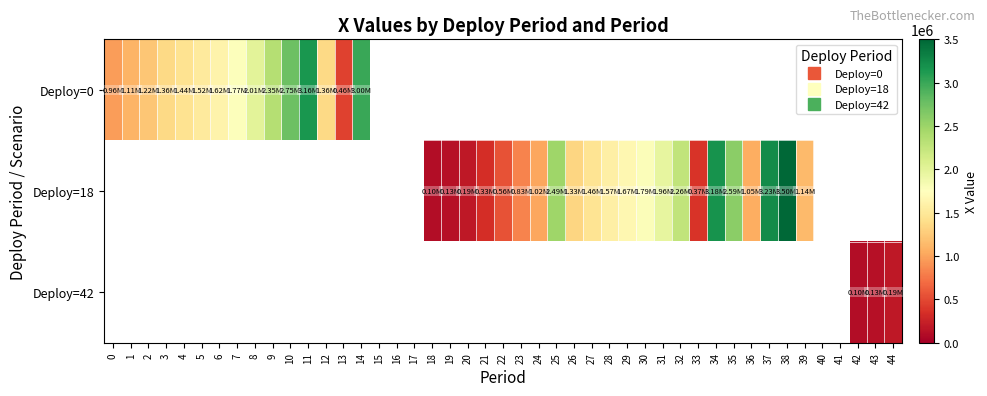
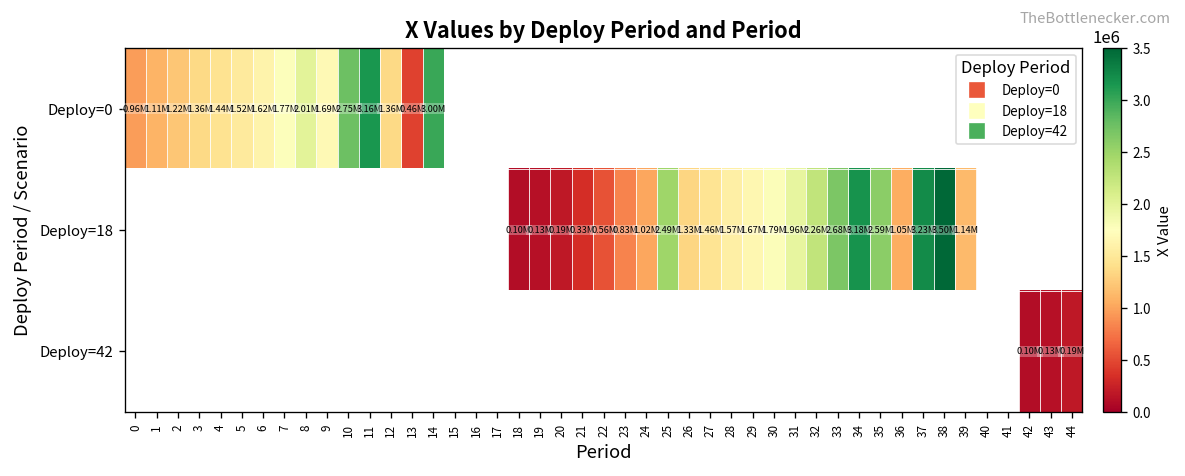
  {
    "Deploy=0": {
-     "9": "2.35M"
+     "9": "1.69M"
    },
    "Deploy=18": {
-     "33": "0.37M"
+     "33": "2.68M"
    }
  }
